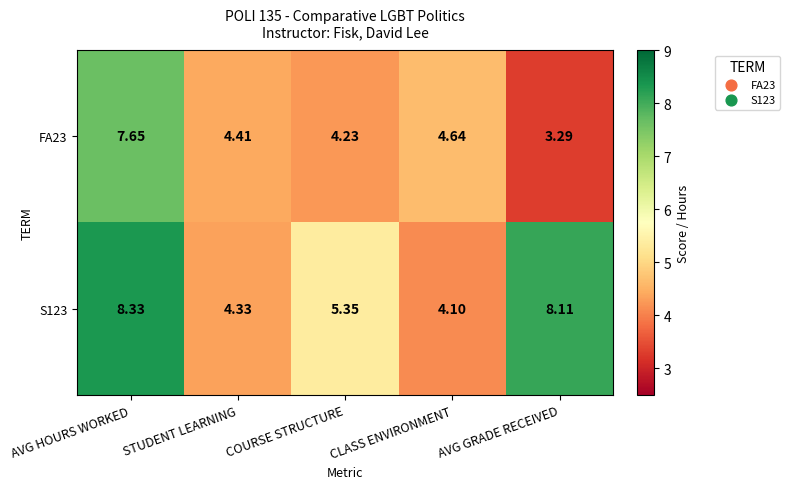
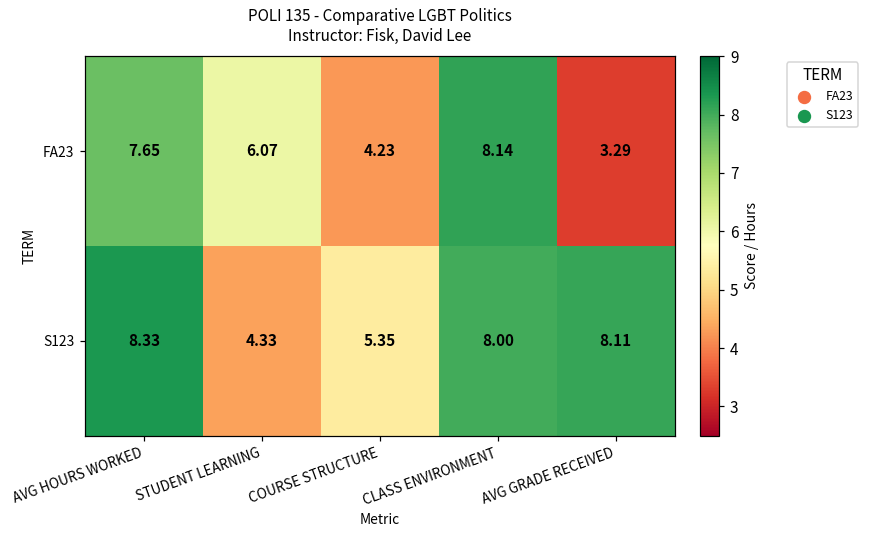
  {
    "FA23": {
      "AVG HOURS WORKED": 7.65,
-     "STUDENT LEARNING": 4.41,
+     "STUDENT LEARNING": 6.07,
      "COURSE STRUCTURE": 4.23,
-     "CLASS ENVIRONMENT": 4.64,
+     "CLASS ENVIRONMENT": 8.14,
      "AVG GRADE RECEIVED": 3.29
    },
    "S123": {
      "AVG HOURS WORKED": 8.33,
      "STUDENT LEARNING": 4.33,
      "COURSE STRUCTURE": 5.35,
-     "CLASS ENVIRONMENT": 4.10,
+     "CLASS ENVIRONMENT": 8.00,
      "AVG GRADE RECEIVED": 8.11
    }
  }
